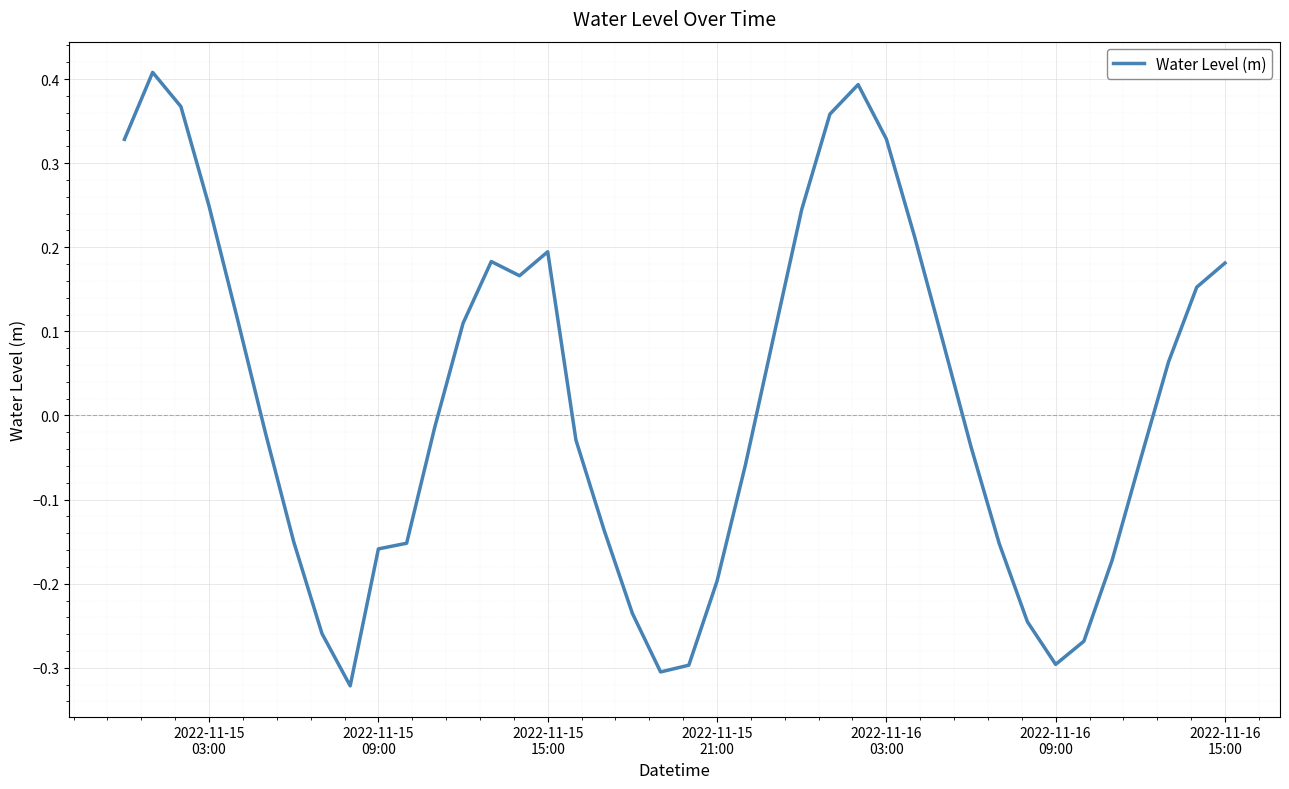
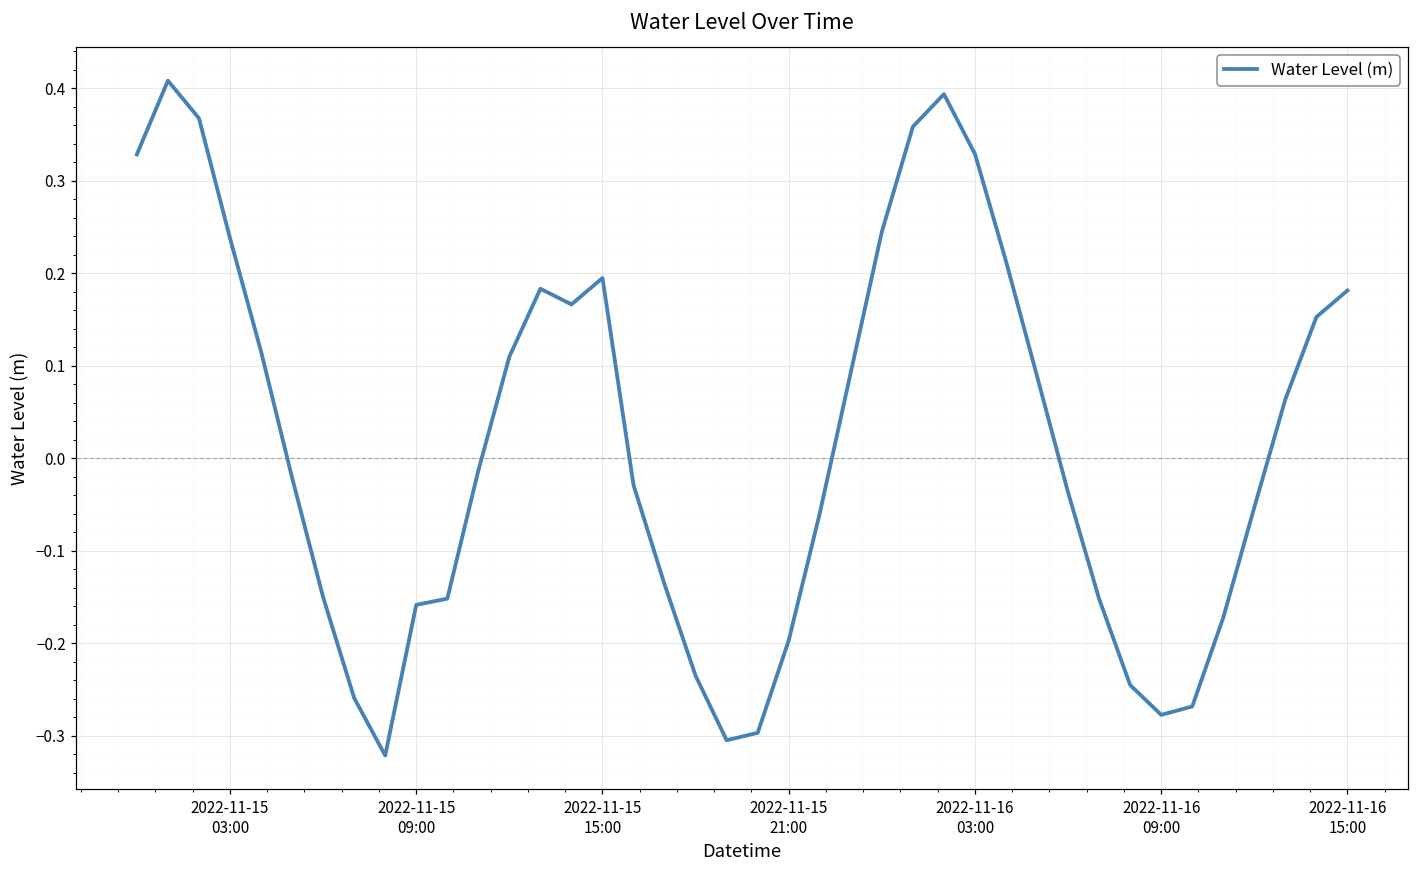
  {
-   "2022-11-15 03:00": 0.25,
+   "2022-11-15 03:00": 0.24,
    "2022-11-15 09:00": -0.16,
    "2022-11-15 15:00": 0.19,
    "2022-11-15 21:00": -0.20,
    "2022-11-16 03:00": 0.33,
-   "2022-11-16 09:00": -0.30,
+   "2022-11-16 09:00": -0.28,
    "2022-11-16 15:00": 0.18
  }
